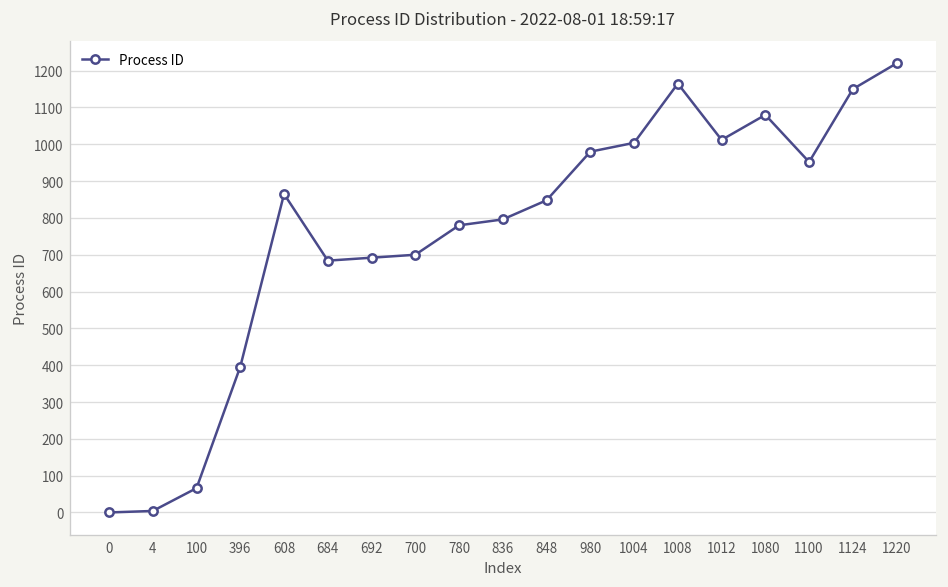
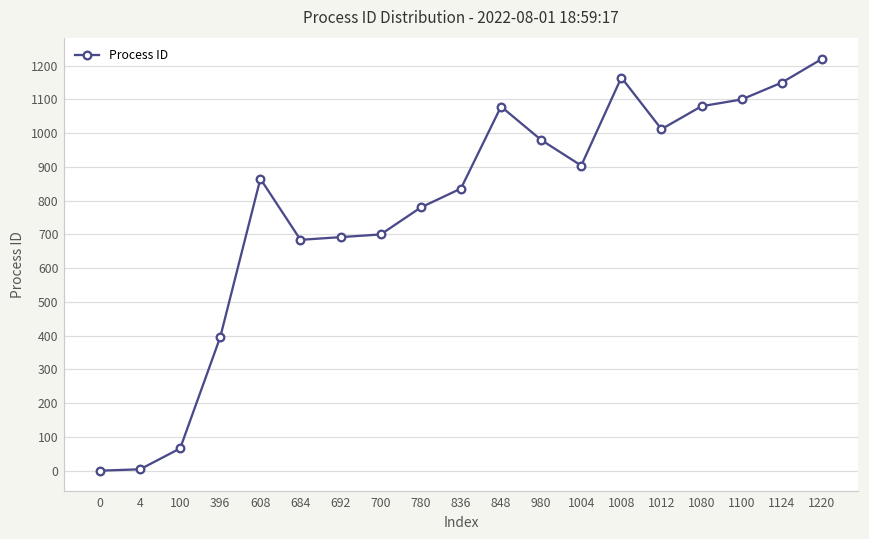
  {
    "0": 0,
    "4": 0,
    "100": 70,
    "396": 400,
    "608": 870,
    "684": 680,
    "692": 690,
    "700": 700,
    "780": 780,
-   "836": 800,
-   "848": 850,
+   "836": 840,
+   "848": 1080,
    "980": 980,
-   "1004": 1000,
+   "1004": 900,
    "1008": 1170,
    "1012": 1010,
    "1080": 1080,
-   "1100": 950,
+   "1100": 1100,
    "1124": 1150,
    "1220": 1220
  }
